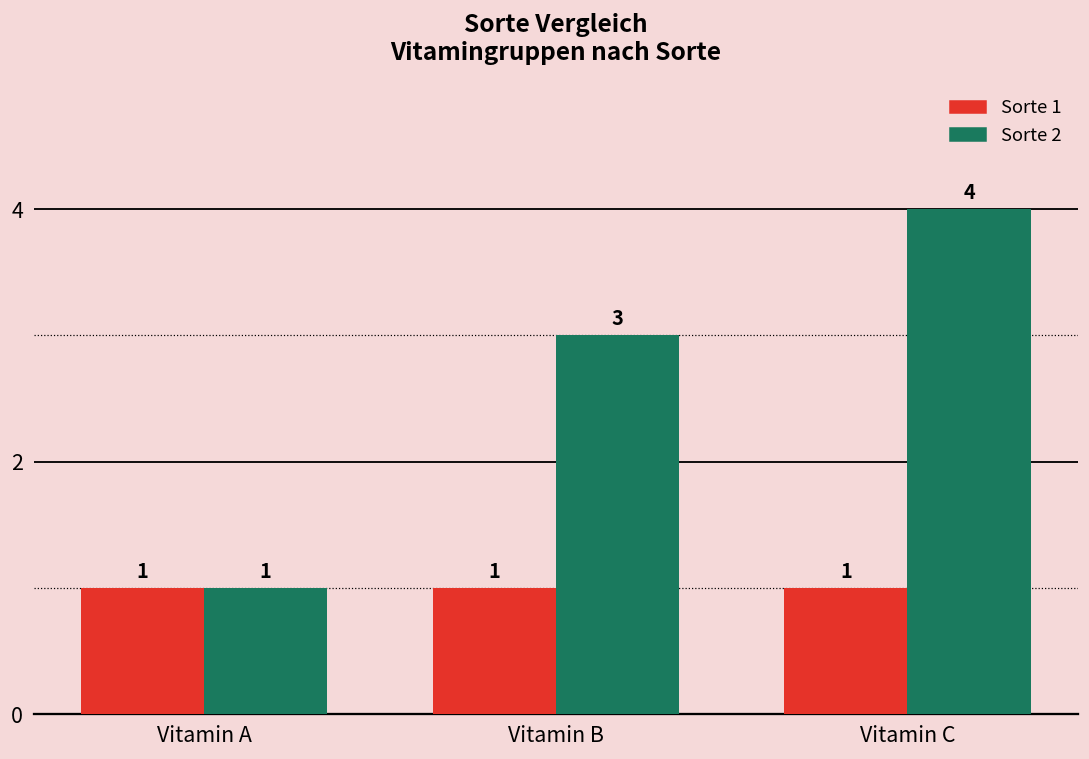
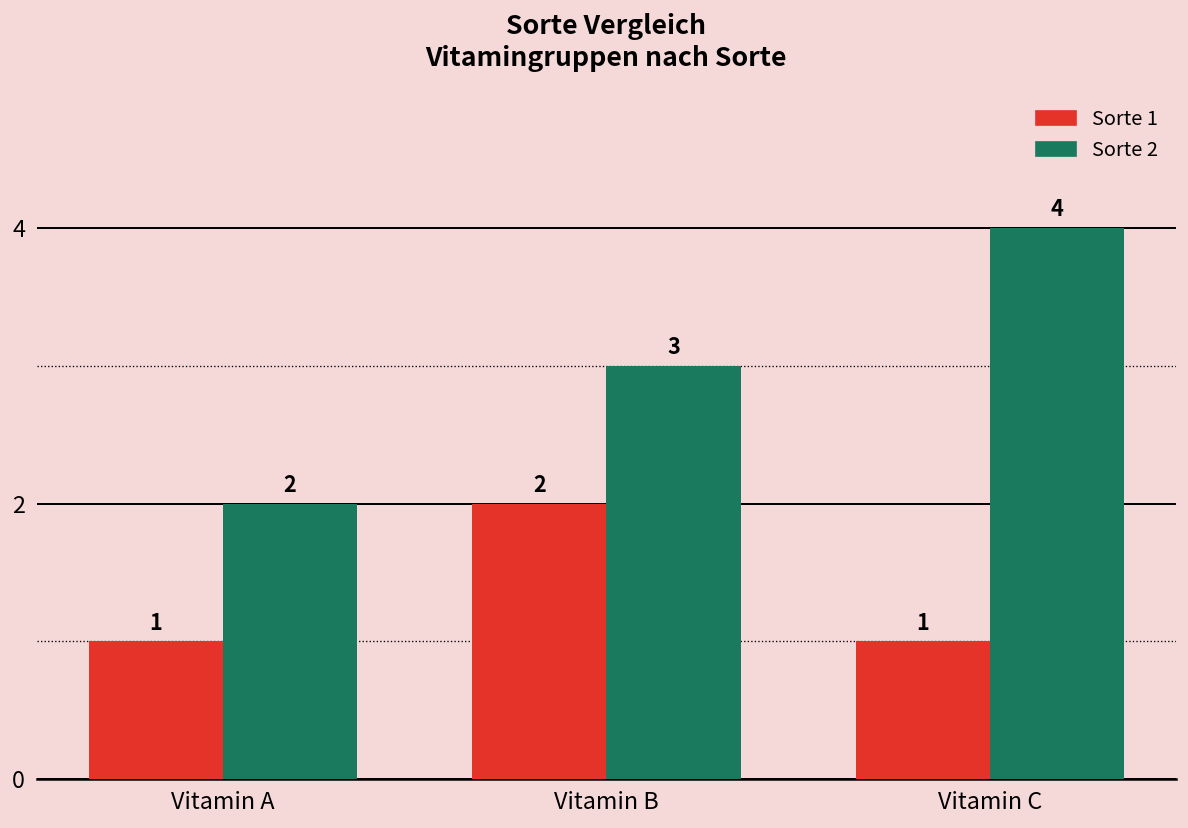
  {
    "Sorte 1": {
      "Vitamin A": 1,
-     "Vitamin B": 1,
+     "Vitamin B": 2,
      "Vitamin C": 1
    },
    "Sorte 2": {
-     "Vitamin A": 1,
+     "Vitamin A": 2,
      "Vitamin B": 3,
      "Vitamin C": 4
    }
  }
